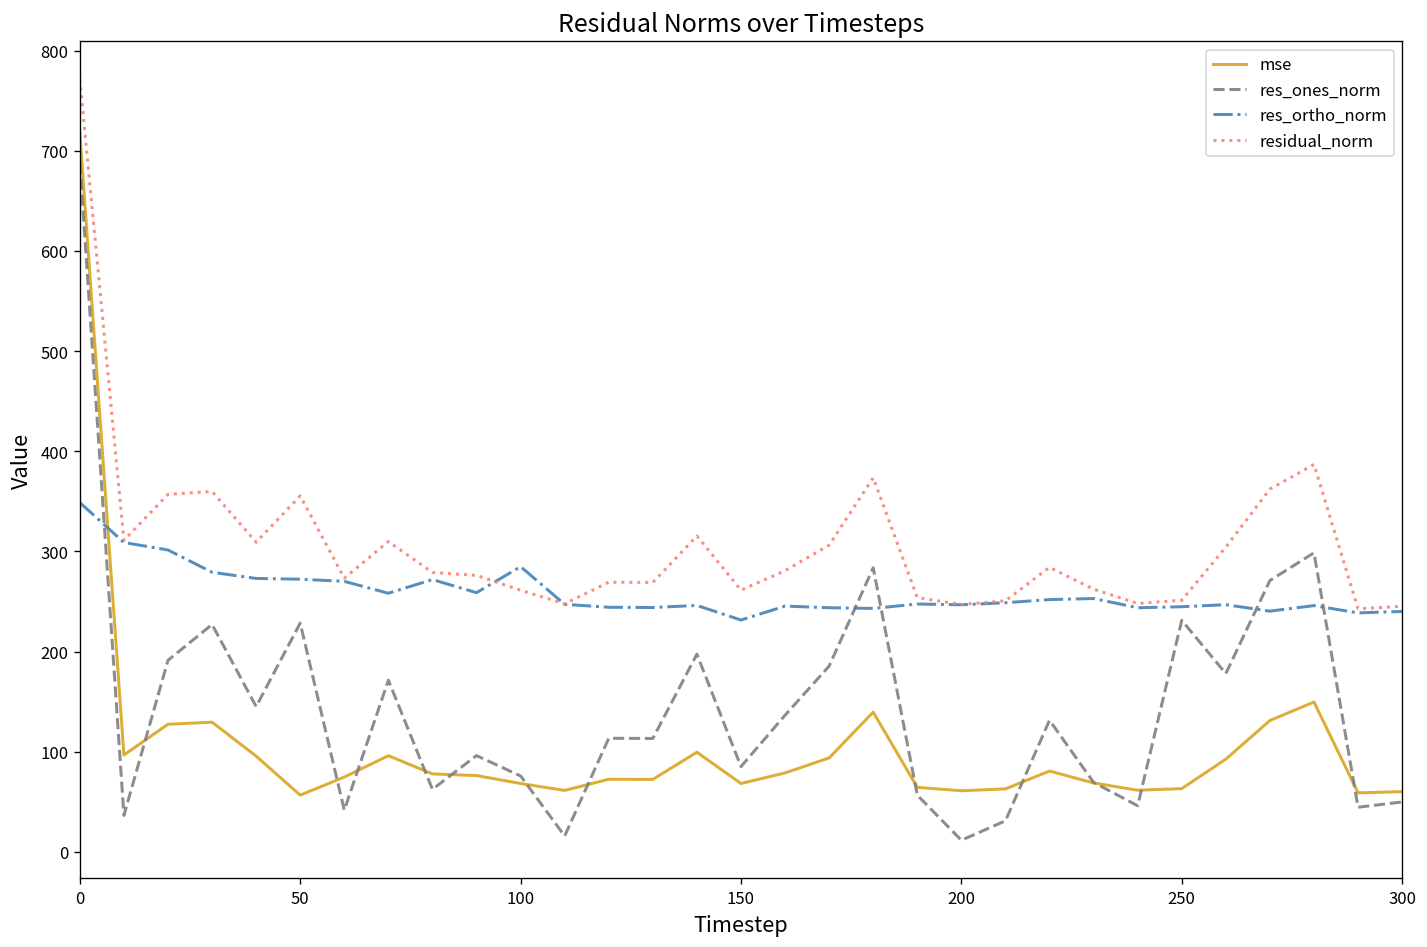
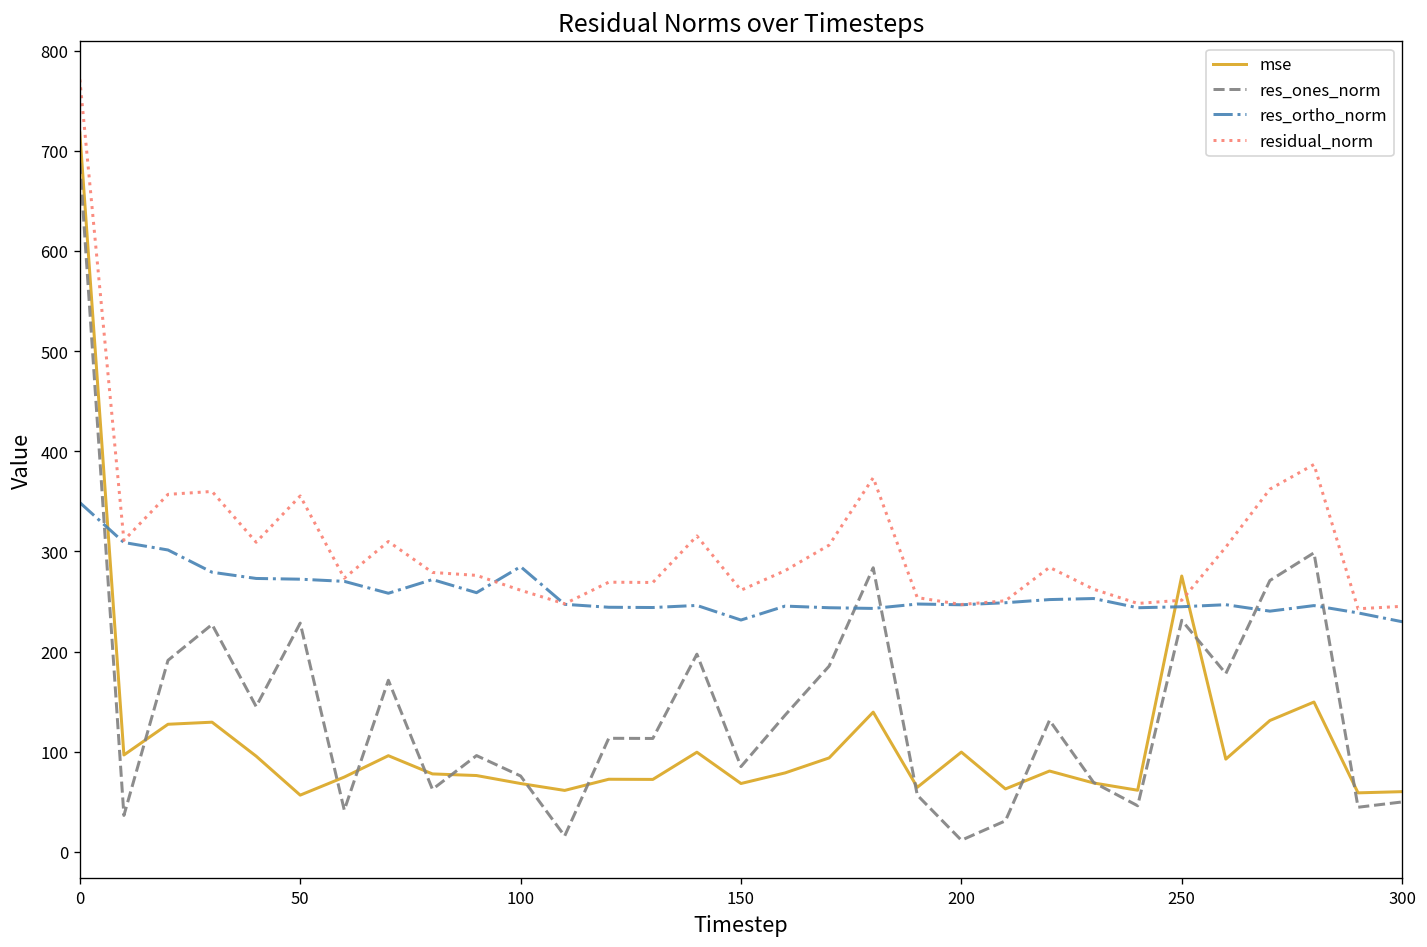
  {
    "mse": {
      "0": 720,
      "50": 60,
      "100": 70,
      "150": 70,
-     "200": 60,
-     "250": 60,
+     "200": 100,
+     "250": 280,
      "300": 60
    },
    "res_ones_norm": {
      "0": 690,
      "50": 230,
      "100": 80,
      "150": 90,
      "200": 10,
      "250": 230,
      "300": 50
    },
    "res_ortho_norm": {
      "0": 350,
      "50": 270,
      "100": 280,
      "150": 230,
      "250": 240,
-     "300": 240
+     "300": 230
    },
    "residual_norm": {
      "0": 770,
      "50": 360,
      "100": 260,
      "150": 260,
      "250": 250,
      "300": 250
    }
  }
